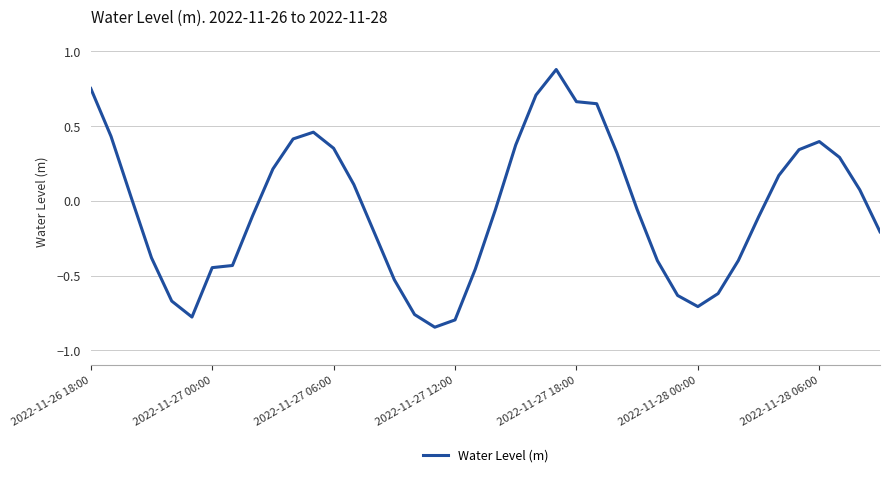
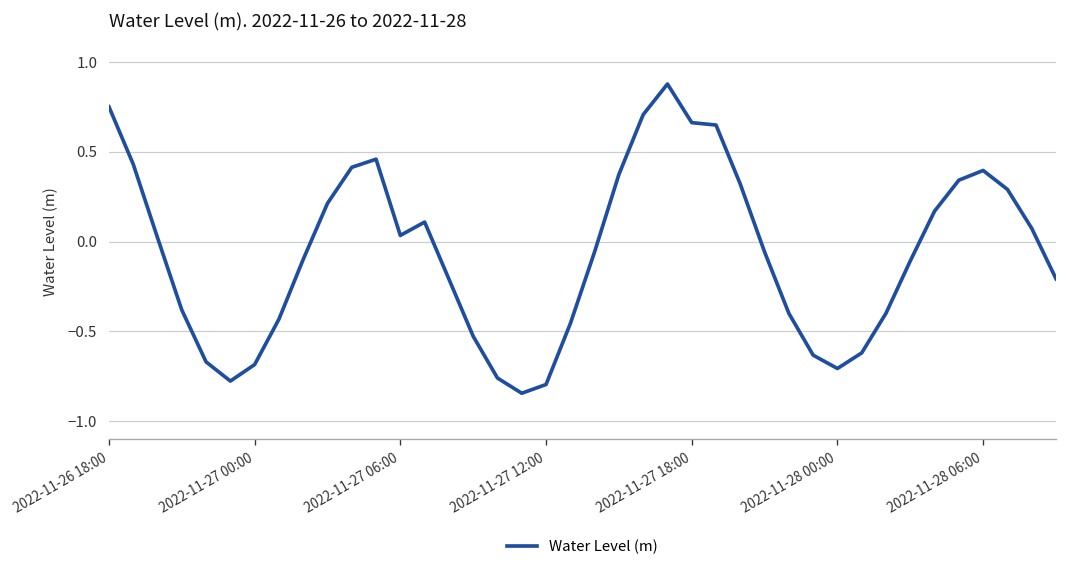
  {
    "2022-11-26 18:00": 0.75,
-   "2022-11-27 00:00": -0.45,
-   "2022-11-27 06:00": 0.35,
+   "2022-11-27 00:00": -0.69,
+   "2022-11-27 06:00": 0.03,
    "2022-11-27 12:00": -0.80,
    "2022-11-27 18:00": 0.66,
    "2022-11-28 00:00": -0.71,
    "2022-11-28 06:00": 0.40
  }
